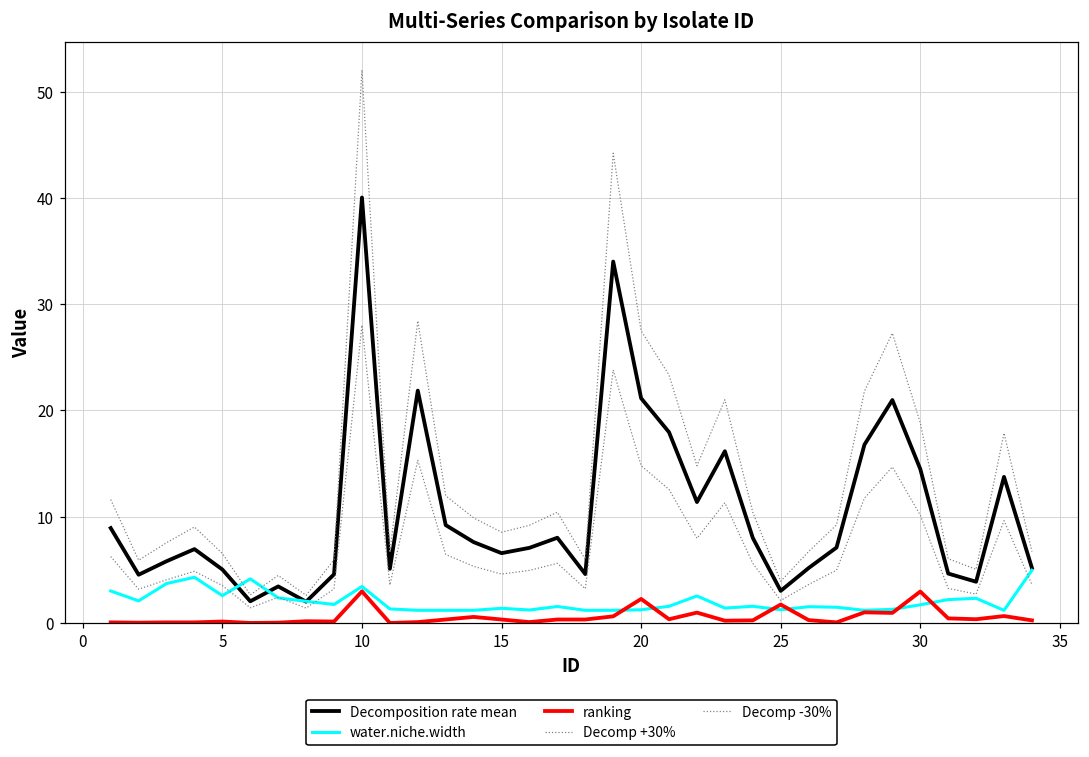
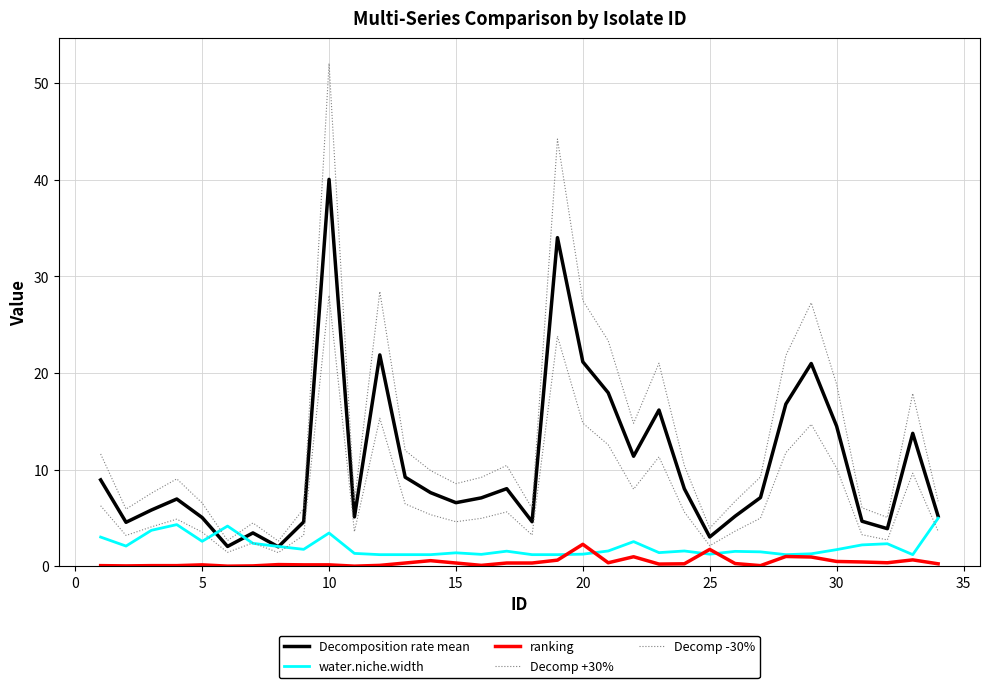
  {
    "Decomposition rate mean": {
      "5": 5,
      "10": 40,
      "15": 7,
      "20": 21,
      "25": 3,
      "30": 14
    },
    "water.niche.width": {
      "5": 3,
      "10": 3,
      "15": 1,
      "20": 1,
      "25": 1,
      "30": 2
    },
    "ranking": {
      "5": 0,
-     "10": 3,
+     "10": 0,
      "15": 0,
      "20": 2,
      "25": 2,
-     "30": 3
+     "30": 0
    }
  }
